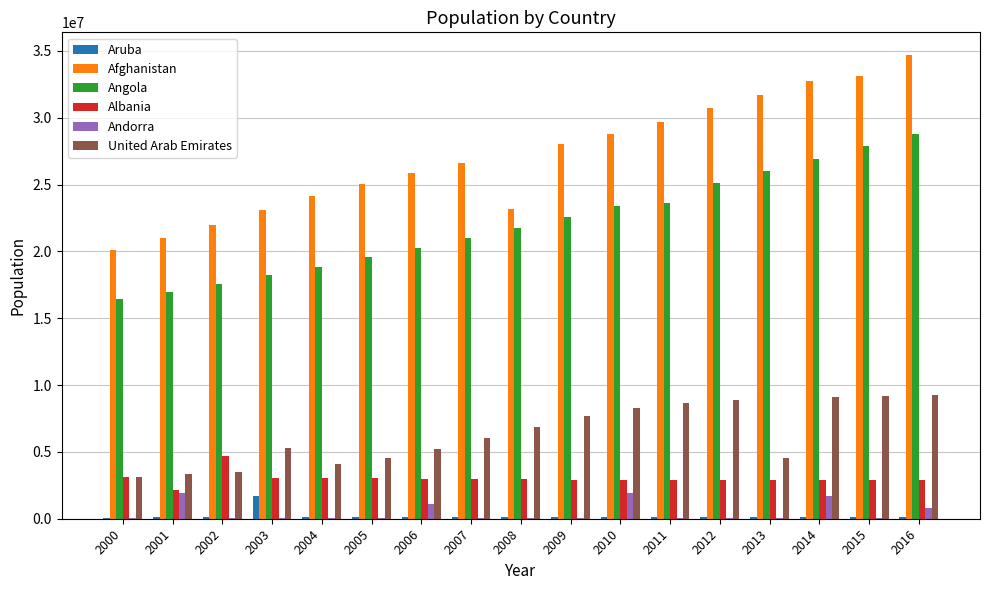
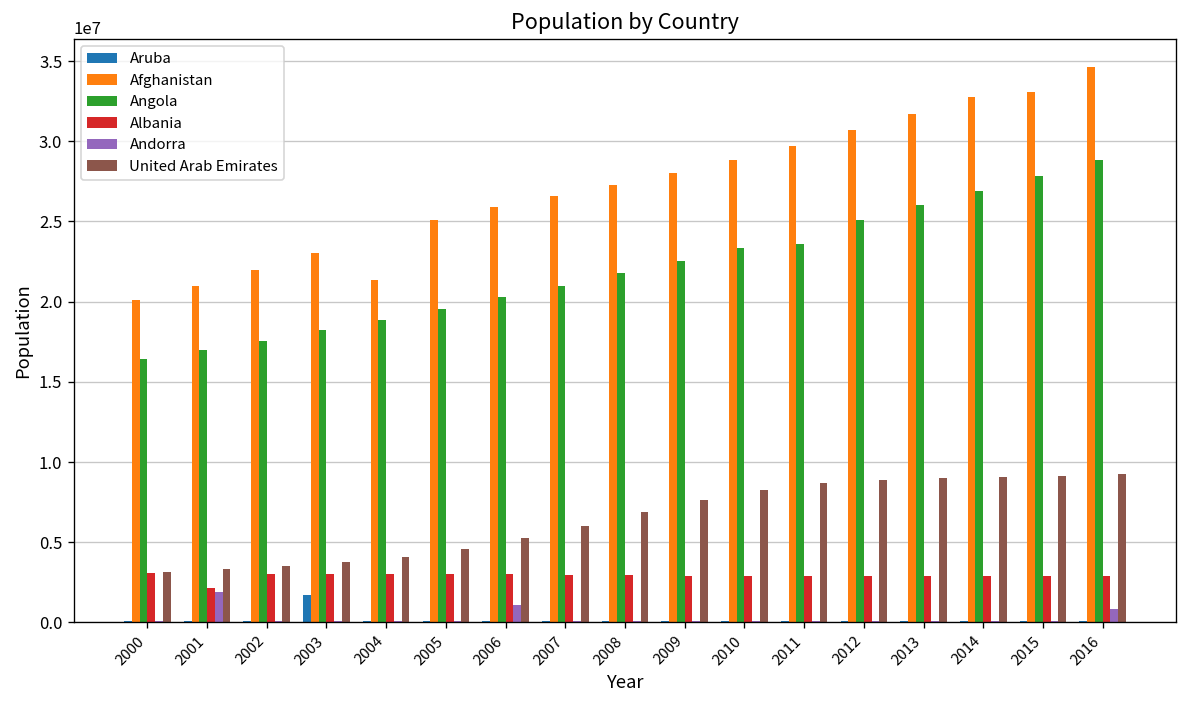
  {
    "Aruba": {
      "2003": 1700000
    },
    "Afghanistan": {
      "2000": 20100000,
      "2001": 21000000,
      "2002": 22000000,
      "2003": 23100000,
-     "2004": 24100000,
+     "2004": 21400000,
      "2005": 25100000,
      "2006": 25900000,
      "2007": 26600000,
-     "2008": 23200000,
+     "2008": 27300000,
      "2009": 28000000,
      "2010": 28800000,
      "2011": 29700000,
      "2012": 30700000,
      "2013": 31700000,
      "2014": 32800000,
      "2015": 33100000,
      "2016": 34700000
    },
    "Angola": {
      "2000": 16400000,
      "2001": 17000000,
      "2002": 17600000,
      "2003": 18200000,
      "2004": 18900000,
      "2005": 19600000,
      "2006": 20300000,
      "2007": 21000000,
      "2008": 21800000,
      "2009": 22500000,
      "2010": 23400000,
      "2011": 23600000,
      "2012": 25100000,
      "2013": 26000000,
      "2014": 26900000,
      "2015": 27900000,
      "2016": 28800000
    },
    "Albania": {
      "2000": 3100000,
      "2001": 2200000,
-     "2002": 4700000,
+     "2002": 3100000,
      "2003": 3000000,
      "2004": 3000000,
      "2005": 3000000,
      "2006": 3000000,
      "2007": 3000000,
      "2008": 2900000,
      "2009": 2900000,
      "2010": 2900000,
      "2011": 2900000,
      "2012": 2900000,
      "2013": 2900000,
      "2014": 2900000,
      "2015": 2900000,
      "2016": 2900000
    },
    "Andorra": {
      "2001": 1900000,
      "2006": 1100000,
-     "2010": 1900000,
-     "2014": 1700000,
+     "2010": 100000,
+     "2014": 100000,
      "2016": 800000
    },
    "United Arab Emirates": {
      "2000": 3200000,
      "2001": 3300000,
      "2002": 3500000,
-     "2003": 5300000,
+     "2003": 3700000,
      "2004": 4100000,
      "2005": 4600000,
      "2006": 5200000,
      "2007": 6000000,
      "2008": 6900000,
      "2009": 7700000,
      "2010": 8300000,
      "2011": 8700000,
      "2012": 8900000,
-     "2013": 4500000,
+     "2013": 9000000,
      "2014": 9100000,
      "2015": 9200000,
      "2016": 9300000
    }
  }
